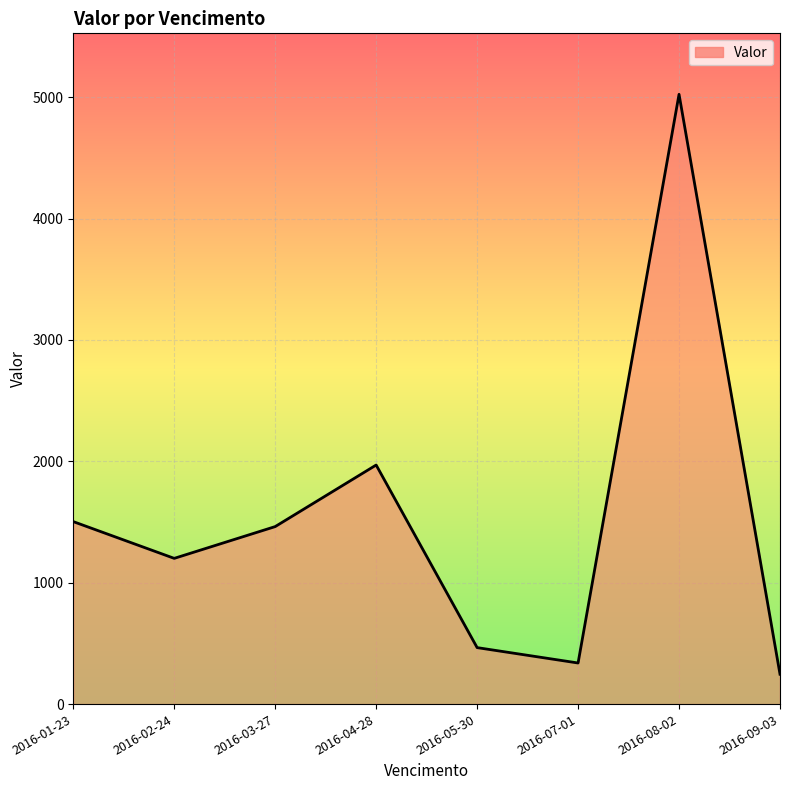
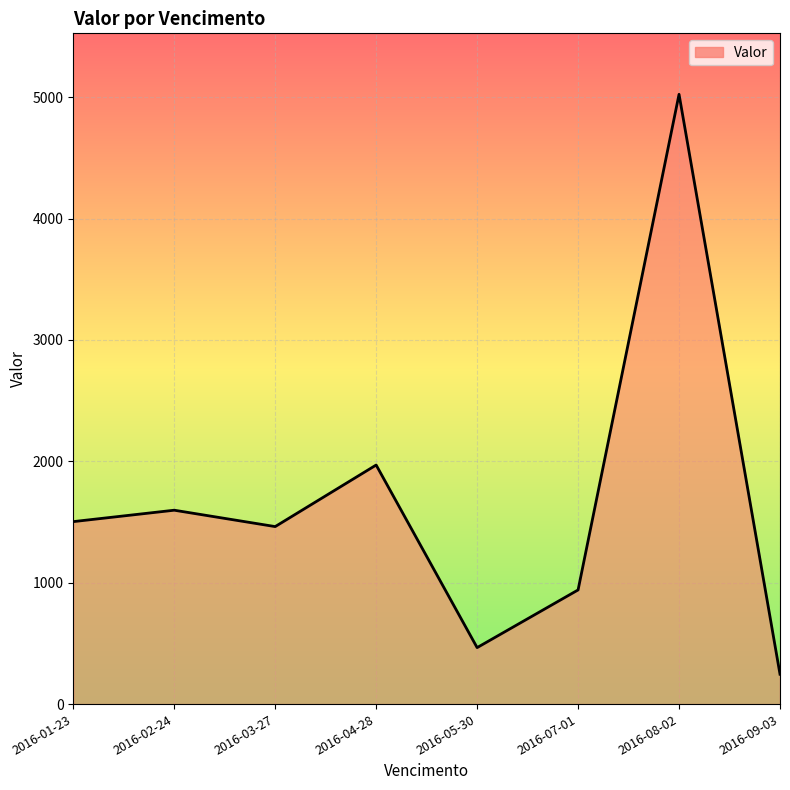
  {
    "2016-01-23": 1500,
-   "2016-02-24": 1200,
+   "2016-02-24": 1600,
    "2016-03-27": 1460,
    "2016-04-28": 1970,
    "2016-05-30": 470,
-   "2016-07-01": 340,
+   "2016-07-01": 940,
    "2016-08-02": 5020,
    "2016-09-03": 250
  }
